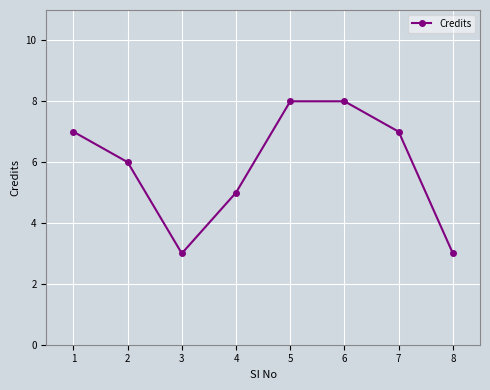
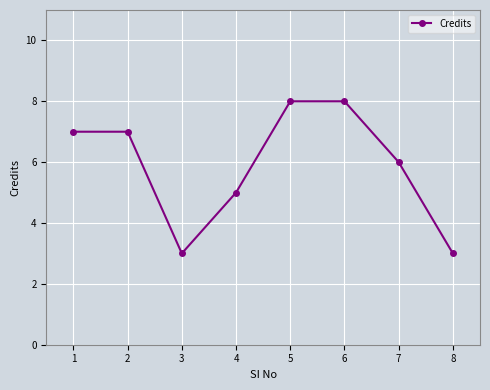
  {
    "1": 7,
-   "2": 6,
+   "2": 7,
    "3": 3,
    "4": 5,
    "5": 8,
    "6": 8,
-   "7": 7,
+   "7": 6,
    "8": 3
  }
